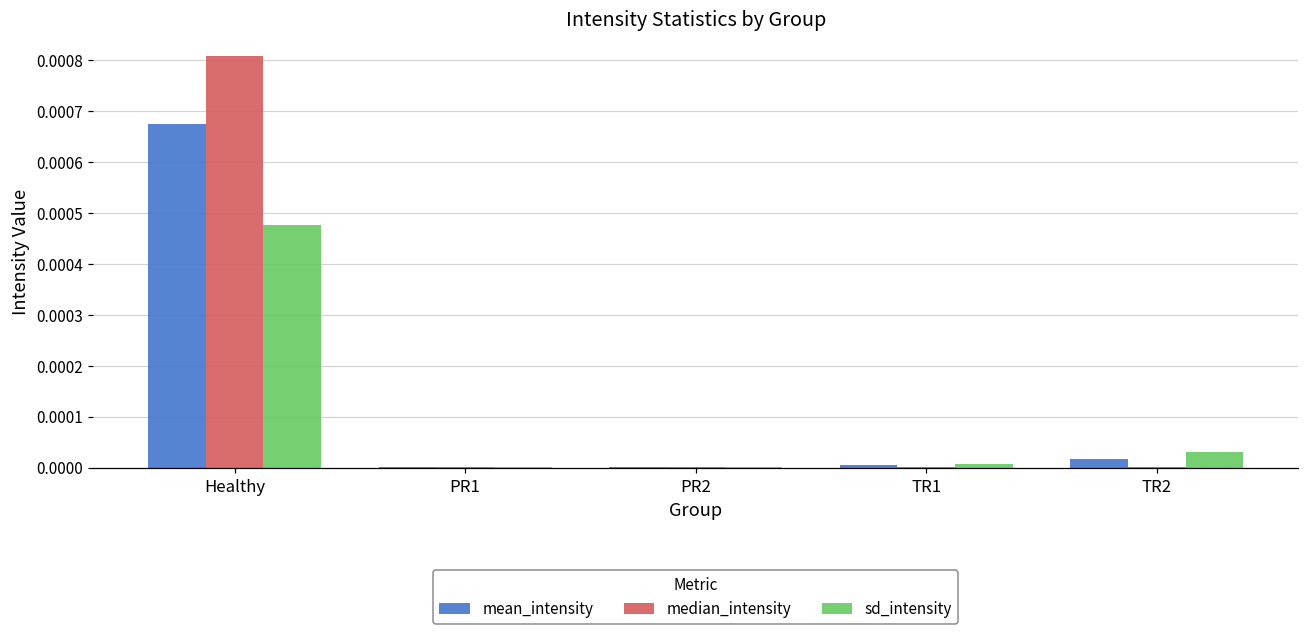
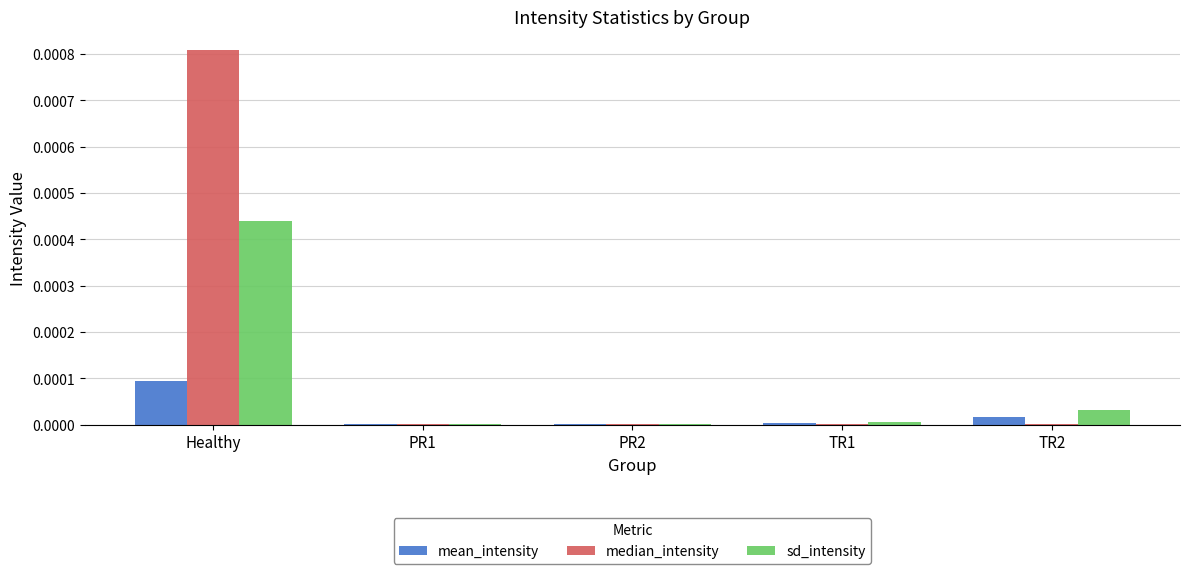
  {
    "mean_intensity": {
-     "Healthy": 0.00067,
+     "Healthy": 0.00009,
      "TR2": 0.00002
    },
    "median_intensity": {
      "Healthy": 0.00081
    },
    "sd_intensity": {
-     "Healthy": 0.00048,
+     "Healthy": 0.00044,
      "TR1": 0.00001,
      "TR2": 0.00003
    }
  }
